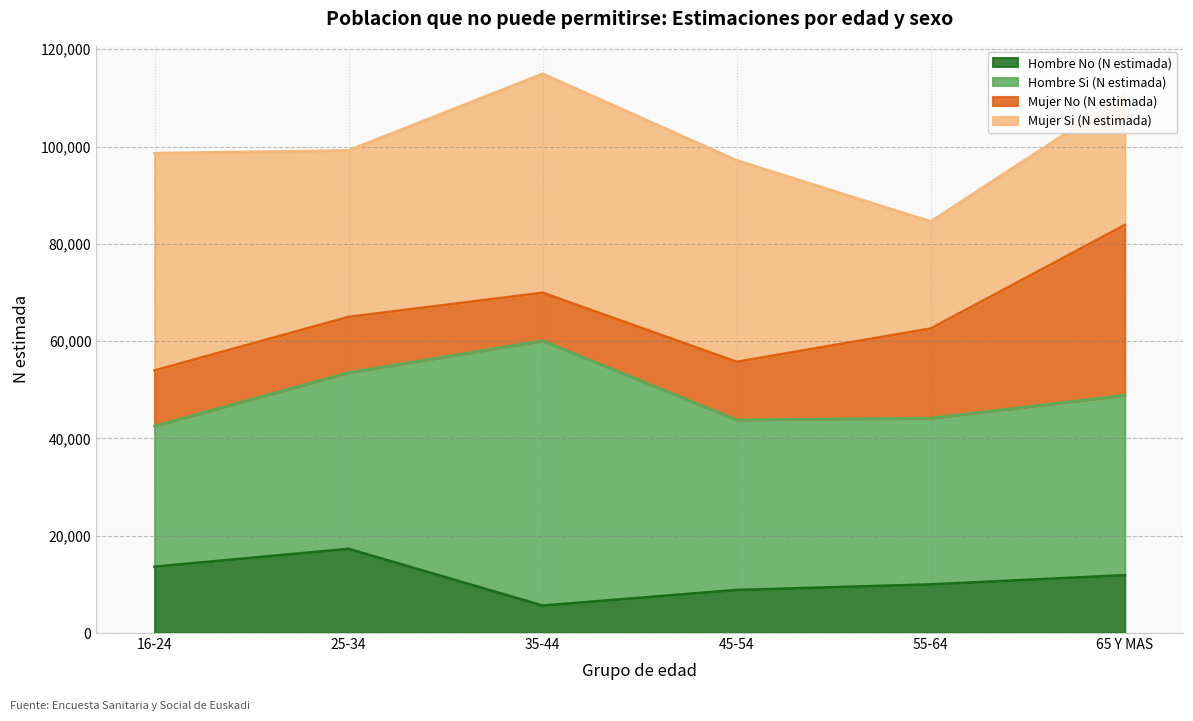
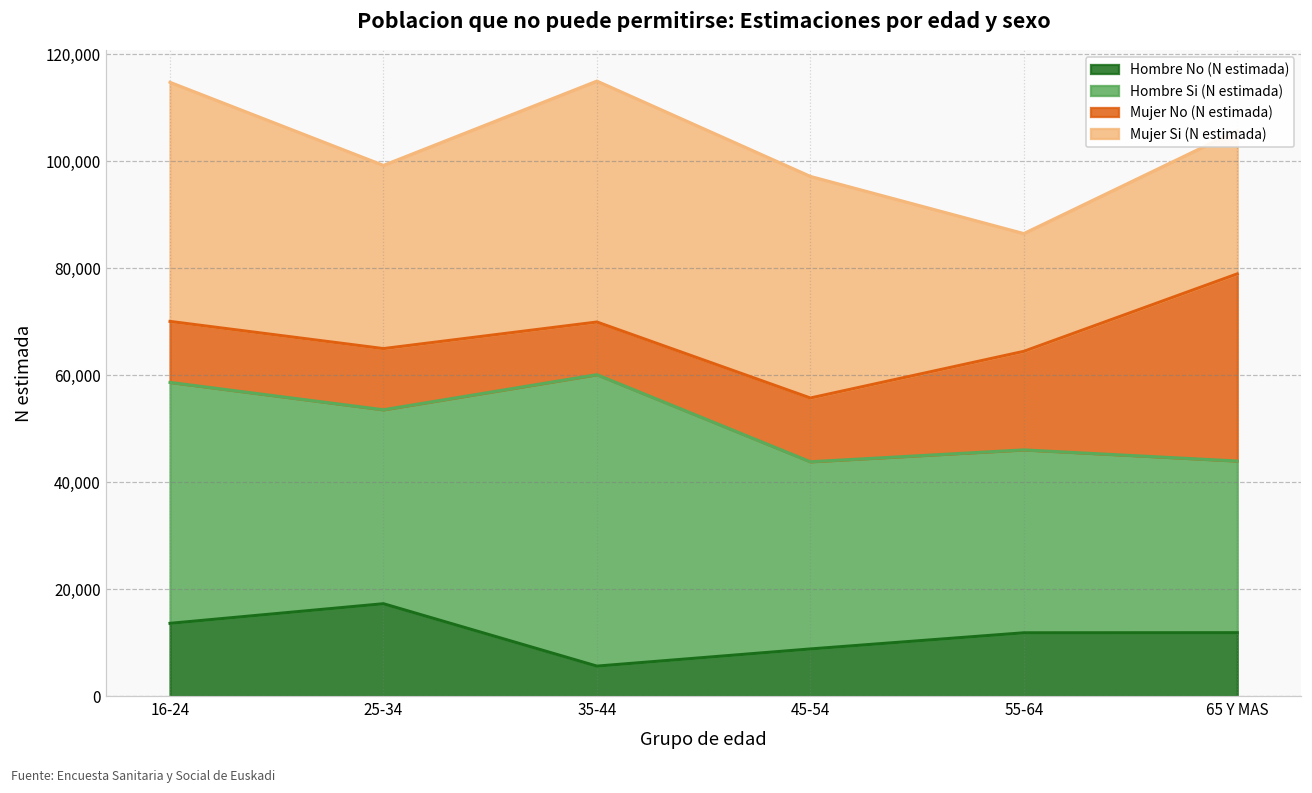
  {
    "Hombre No (N estimada)": {
      "16-24": "14,000",
      "25-34": "17,000",
      "35-44": "6,000",
      "45-54": "9,000",
-     "55-64": "10,000",
+     "55-64": "12,000",
      "65 Y MAS": "12,000"
    },
    "Hombre Si (N estimada)": {
-     "16-24": "29,000",
+     "16-24": "45,000",
      "25-34": "36,000",
      "35-44": "54,000",
      "45-54": "35,000",
      "55-64": "34,000",
-     "65 Y MAS": "37,000"
+     "65 Y MAS": "32,000"
    },
    "Mujer No (N estimada)": {
      "16-24": "11,000",
      "25-34": "11,000",
      "35-44": "10,000",
      "45-54": "12,000",
      "55-64": "18,000",
      "65 Y MAS": "35,000"
    },
    "Mujer Si (N estimada)": {
      "16-24": "45,000",
      "25-34": "34,000",
      "35-44": "45,000",
      "45-54": "41,000",
      "55-64": "22,000"
    }
  }
